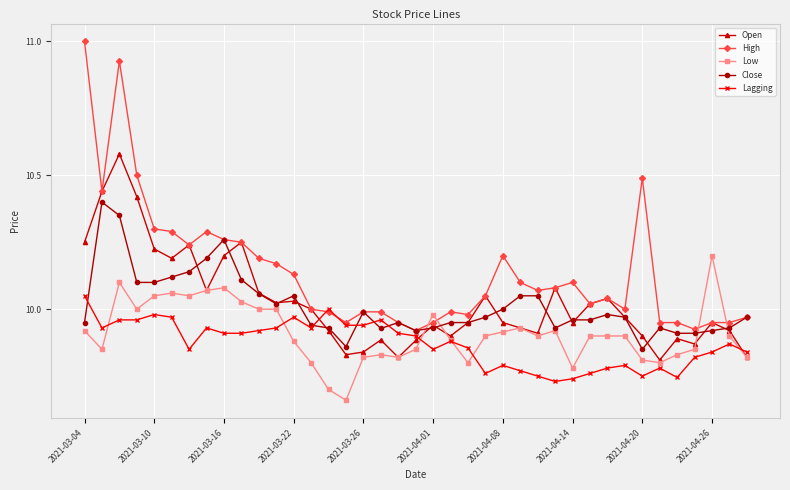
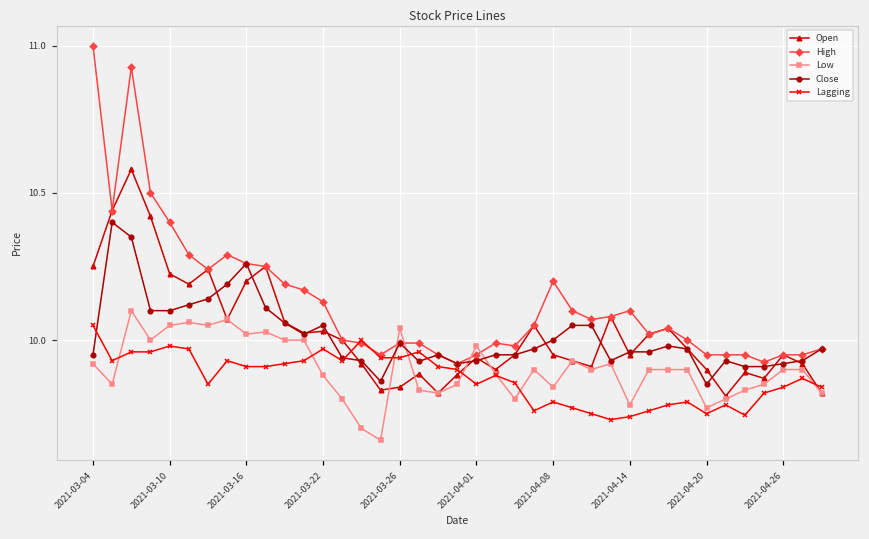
  {
    "High": {
      "2021-03-04": 11.00,
-     "2021-03-10": 10.3,
+     "2021-03-10": 10.4,
      "2021-03-22": 10.13,
      "2021-04-01": 9.95,
      "2021-04-08": 10.20,
      "2021-04-14": 10.10,
-     "2021-04-20": 10.49
+     "2021-04-20": 9.95
    },
    "Low": {
      "2021-03-04": 9.92,
      "2021-03-10": 10.05,
-     "2021-03-16": 10.08,
+     "2021-03-16": 10.02,
      "2021-03-22": 9.88,
-     "2021-03-26": 9.82,
+     "2021-03-26": 10.04,
      "2021-04-01": 9.98,
-     "2021-04-08": 9.92,
+     "2021-04-08": 9.84,
      "2021-04-14": 9.78,
-     "2021-04-20": 9.81,
-     "2021-04-26": 10.2
+     "2021-04-20": 9.77,
+     "2021-04-26": 9.9
    }
  }
